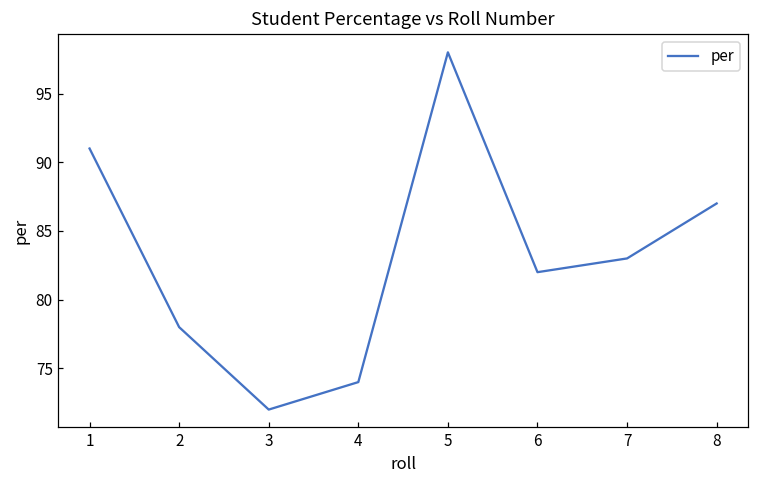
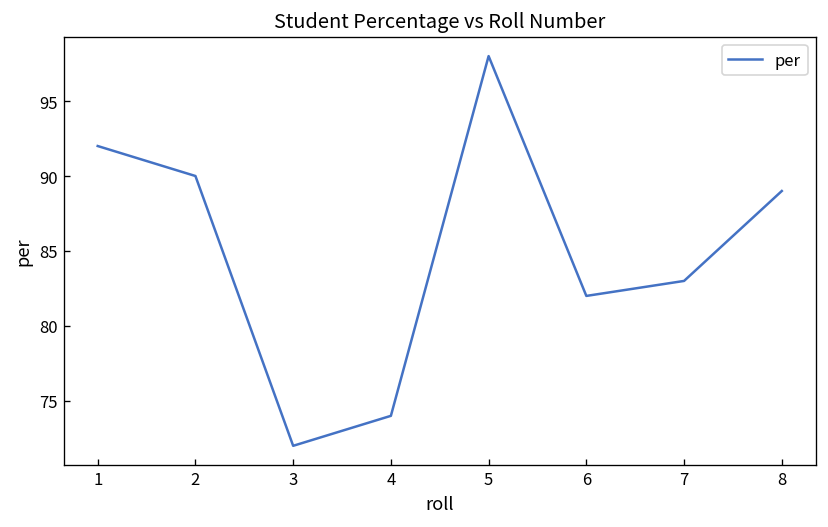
  {
-   "1": 91,
-   "2": 78,
+   "1": 92,
+   "2": 90,
    "3": 72,
    "4": 74,
    "5": 98,
    "6": 82,
    "7": 83,
-   "8": 87
+   "8": 89
  }
